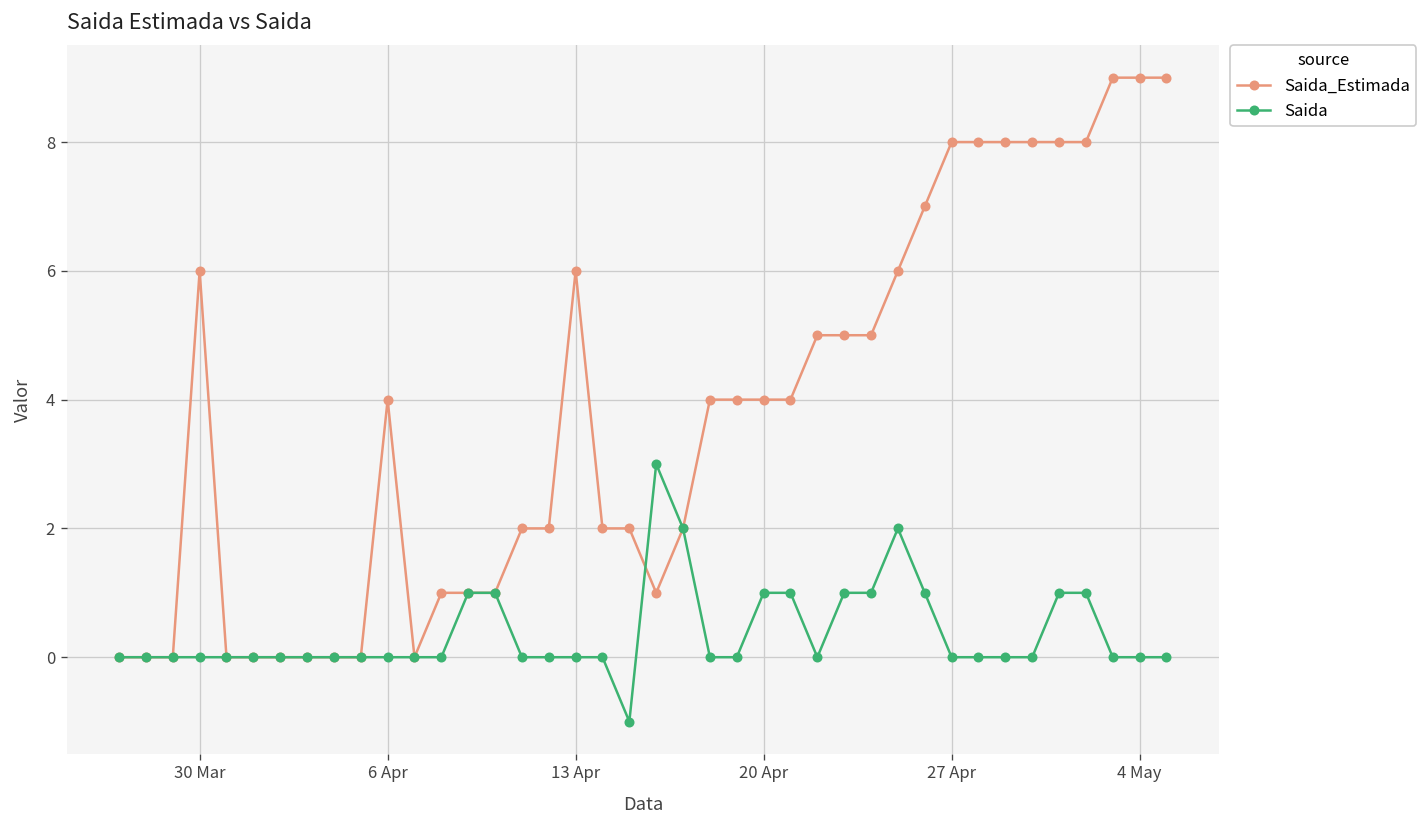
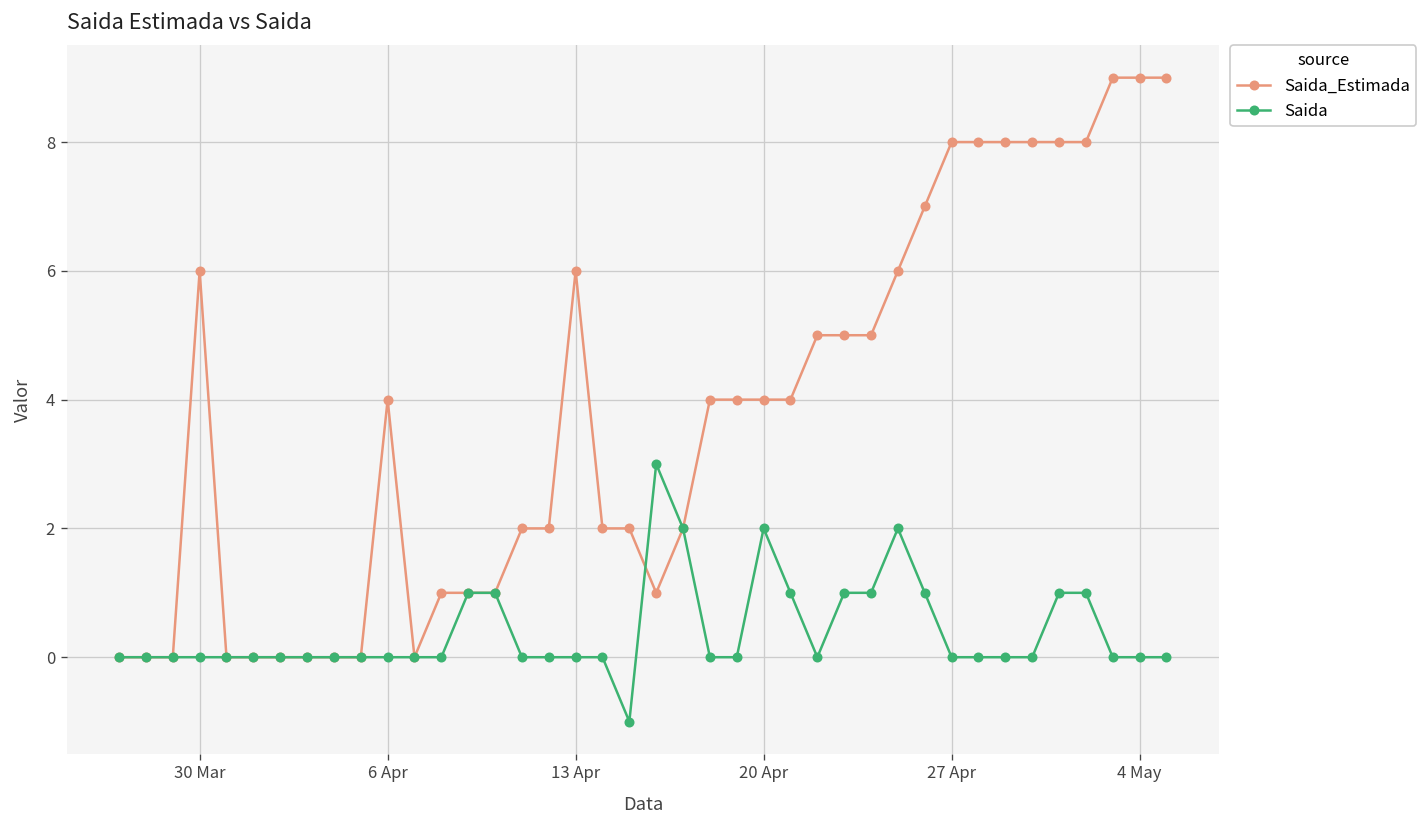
  {
    "Saida_Estimada": {
      "30 Mar": 6,
      "6 Apr": 4,
      "13 Apr": 6,
      "20 Apr": 4,
      "27 Apr": 8,
      "4 May": 9
    },
    "Saida": {
      "30 Mar": 0,
      "6 Apr": 0,
      "13 Apr": 0,
-     "20 Apr": 1,
+     "20 Apr": 2,
      "27 Apr": 0,
      "4 May": 0
    }
  }
